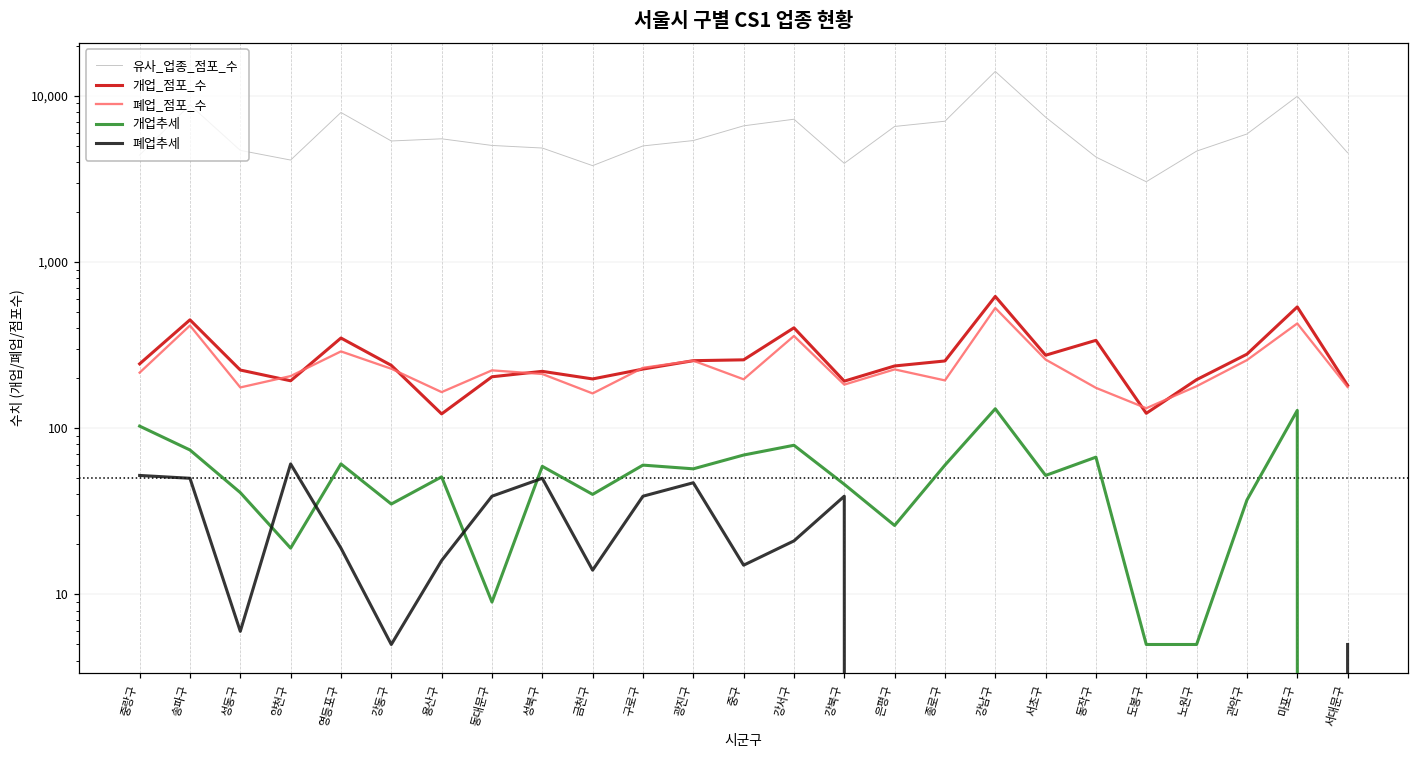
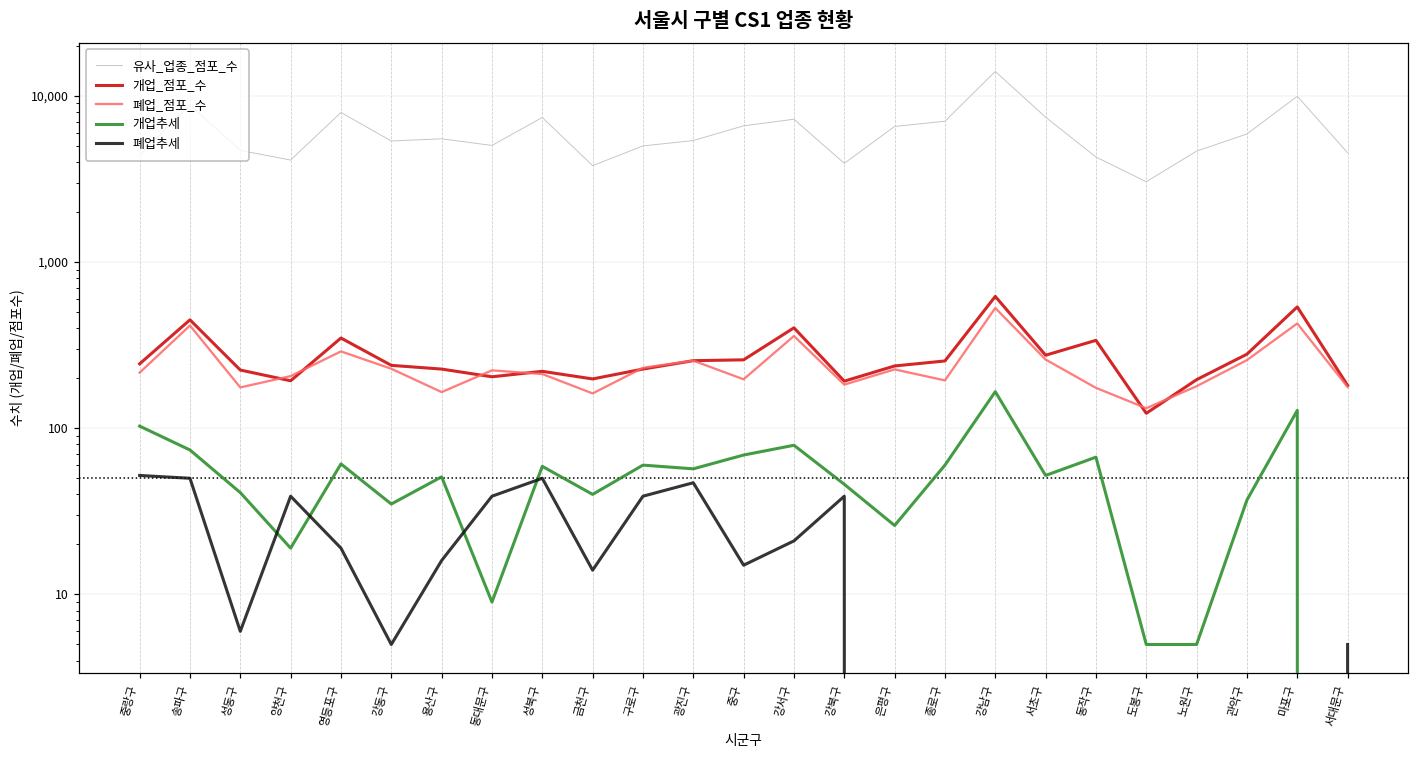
  {
    "유사_업종_점포_수": {
      "양천구": "4,100",
      "영등포구": "8,000",
      "강동구": "5,400",
      "용산구": "5,500",
      "동대문구": "5,000",
-     "성북구": "4,900",
+     "성북구": "7,000",
      "금천구": "3,800",
      "구로구": "5,000",
      "광진구": "5,400",
      "중구": "7,000",
      "강서구": "7,000",
      "강북구": "3,900",
      "은평구": "6,500",
      "종로구": "7,000",
      "강남구": "14,000",
      "서초구": "7,000",
      "동작구": "4,300",
      "도봉구": "3,000",
      "노원구": "4,600",
      "관악구": "5,900",
      "마포구": "10,000",
      "서대문구": "4,500"
    },
    "개업_점포_수": {
      "중랑구": "240",
      "송파구": "450",
      "성동구": "220",
      "양천구": "190",
      "영등포구": "350",
      "강동구": "240",
-     "용산구": "120",
+     "용산구": "230",
      "동대문구": "200",
      "금천구": "200",
      "중구": "260",
      "강서구": "400",
      "강북구": "190",
      "은평구": "240",
      "종로구": "250",
      "강남구": "620",
      "서초구": "280",
      "동작구": "340",
      "도봉구": "120",
      "노원구": "200",
      "관악구": "280",
      "마포구": "540"
    },
    "폐업_점포_수": {
      "중랑구": "220",
      "송파구": "420",
      "성동구": "180",
      "양천구": "210",
      "영등포구": "290",
      "강동구": "230",
      "용산구": "170",
      "동대문구": "220",
      "금천구": "160",
      "중구": "200",
      "강서구": "360",
      "강북구": "180",
      "은평구": "230",
      "종로구": "190",
      "강남구": "530",
      "서초구": "260",
      "동작구": "180",
      "도봉구": "130",
      "노원구": "180",
      "관악구": "260",
      "마포구": "430"
    },
    "개업추세": {
      "중랑구": "100",
      "송파구": "70",
      "성동구": "41",
      "양천구": "19",
      "영등포구": "61",
      "강동구": "35",
      "용산구": "51",
      "동대문구": "9",
      "성북구": "59",
      "금천구": "40",
      "구로구": "60",
      "광진구": "57",
      "중구": "70",
      "강서구": "80",
      "강북구": "46",
      "은평구": "26",
      "종로구": "60",
-     "강남구": "130",
+     "강남구": "170",
      "서초구": "52",
      "동작구": "70",
      "도봉구": "5",
      "노원구": "5",
      "관악구": "37",
      "마포구": "130"
    },
    "폐업추세": {
      "중랑구": "52",
      "송파구": "50",
      "성동구": "6",
-     "양천구": "61",
+     "양천구": "39",
      "영등포구": "19",
      "강동구": "5",
      "용산구": "16",
      "동대문구": "39",
      "성북구": "50",
      "금천구": "14",
      "구로구": "39",
      "광진구": "47",
      "중구": "15",
      "강서구": "21",
      "강북구": "39",
      "서대문구": "5"
    }
  }
